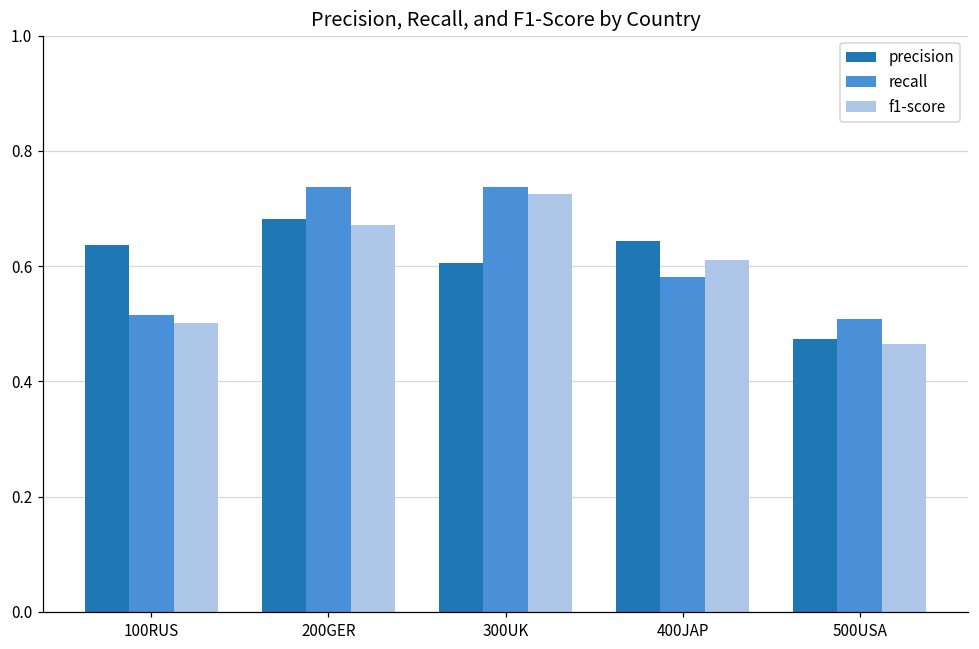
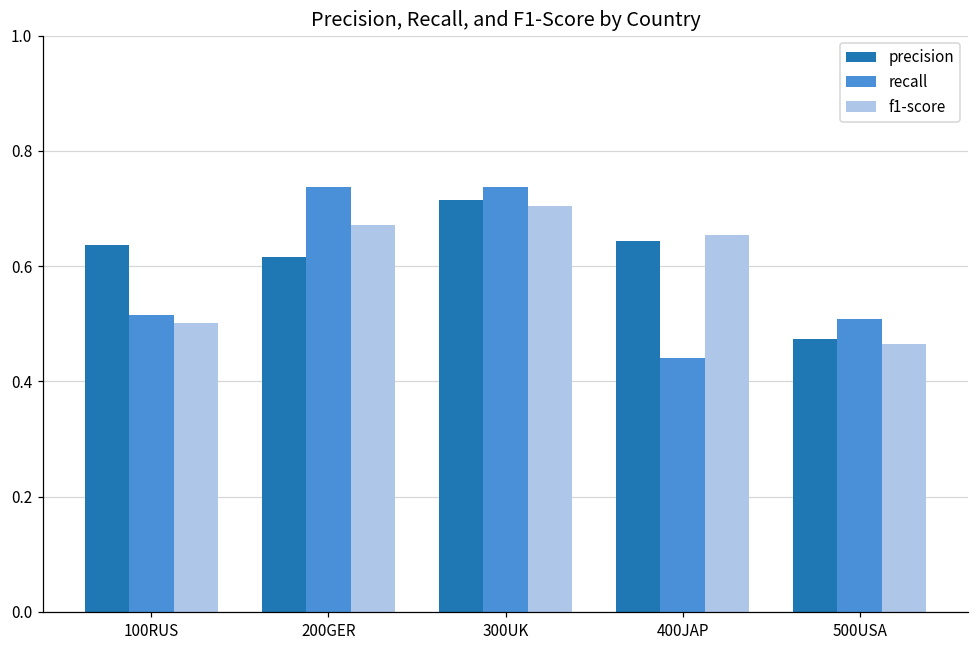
  {
    "precision": {
      "100RUS": 0.64,
-     "200GER": 0.68,
-     "300UK": 0.61,
+     "200GER": 0.62,
+     "300UK": 0.71,
      "400JAP": 0.64,
      "500USA": 0.47
    },
    "recall": {
      "100RUS": 0.51,
      "200GER": 0.74,
      "300UK": 0.74,
-     "400JAP": 0.58,
+     "400JAP": 0.44,
      "500USA": 0.51
    },
    "f1-score": {
      "100RUS": 0.50,
      "200GER": 0.67,
-     "300UK": 0.73,
-     "400JAP": 0.61,
+     "300UK": 0.70,
+     "400JAP": 0.65,
      "500USA": 0.47
    }
  }
